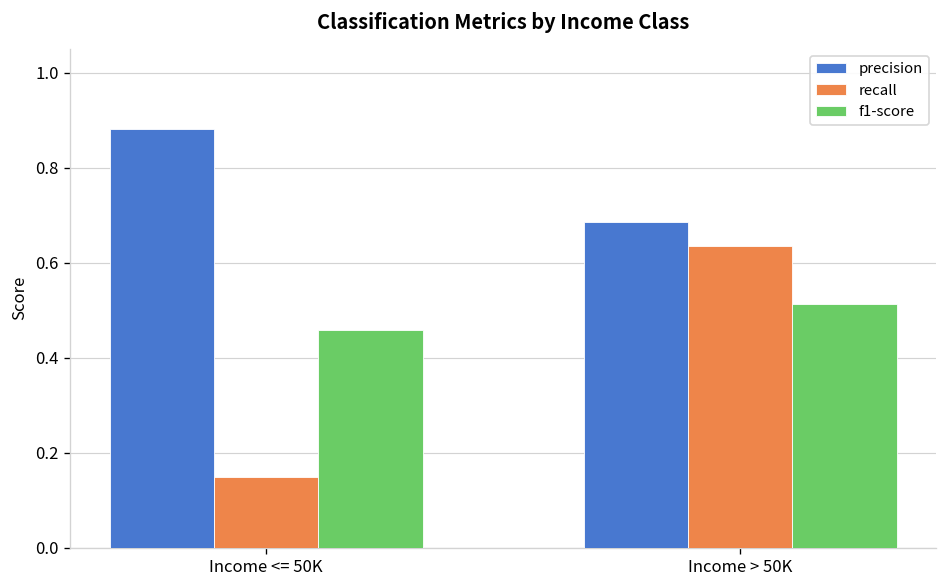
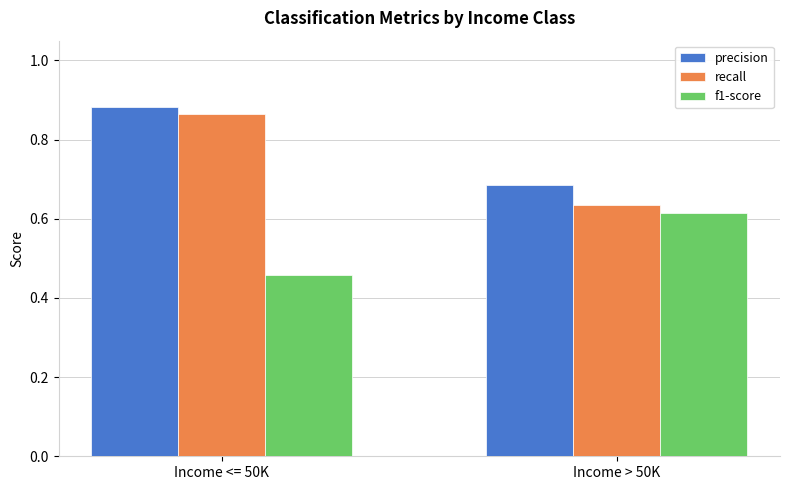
  {
    "precision": {
      "Income <= 50K": 0.88,
      "Income > 50K": 0.68
    },
    "recall": {
-     "Income <= 50K": 0.15,
+     "Income <= 50K": 0.86,
      "Income > 50K": 0.63
    },
    "f1-score": {
      "Income <= 50K": 0.46,
-     "Income > 50K": 0.51
+     "Income > 50K": 0.61
    }
  }
